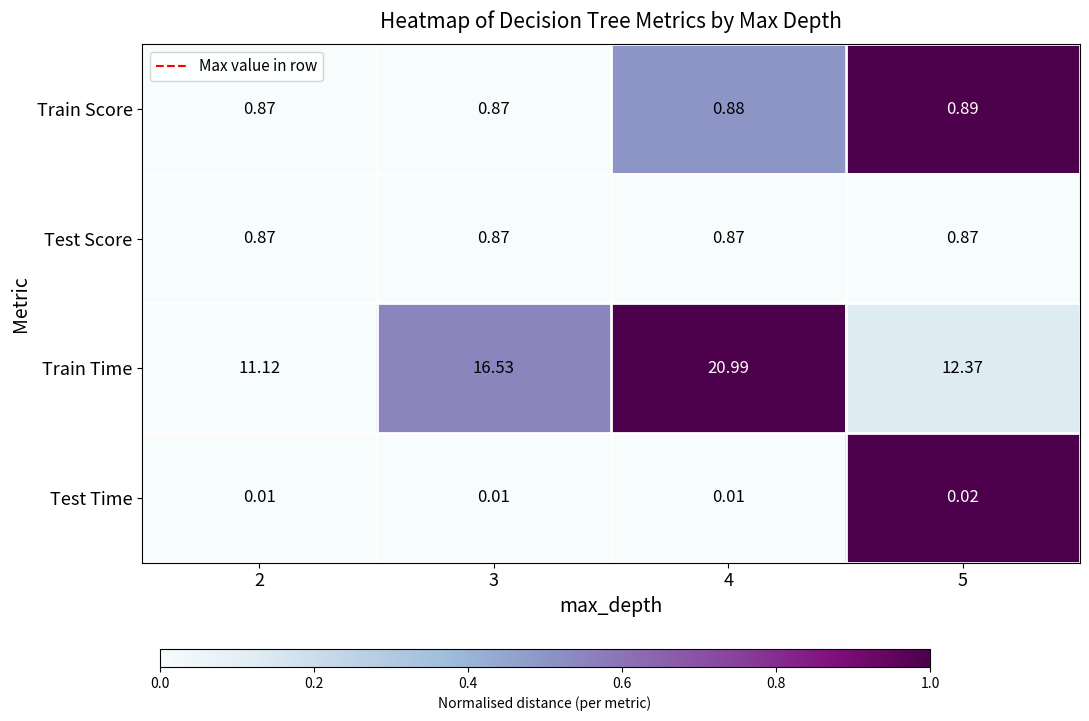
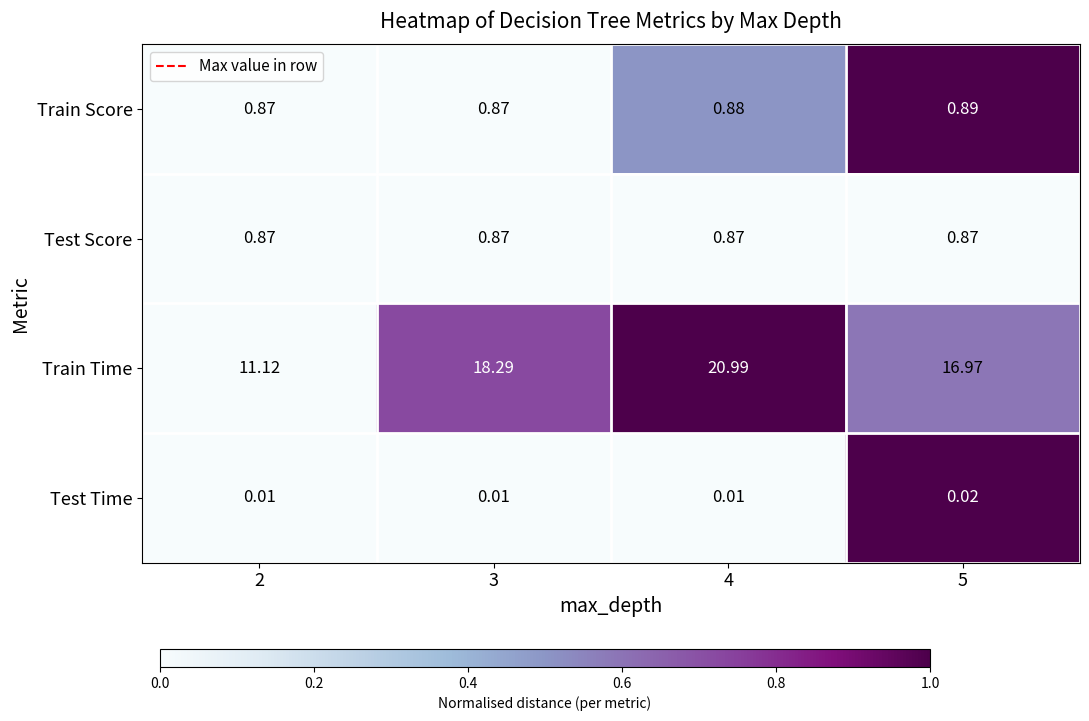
  {
    "Train Score": {
      "2": 0.87,
      "3": 0.87,
      "4": 0.88,
      "5": 0.89
    },
    "Test Score": {
      "2": 0.87,
      "3": 0.87,
      "4": 0.87,
      "5": 0.87
    },
    "Train Time": {
      "2": 11.12,
-     "3": 16.53,
+     "3": 18.29,
      "4": 20.99,
-     "5": 12.37
+     "5": 16.97
    },
    "Test Time": {
      "2": 0.01,
      "3": 0.01,
      "4": 0.01,
      "5": 0.02
    }
  }
